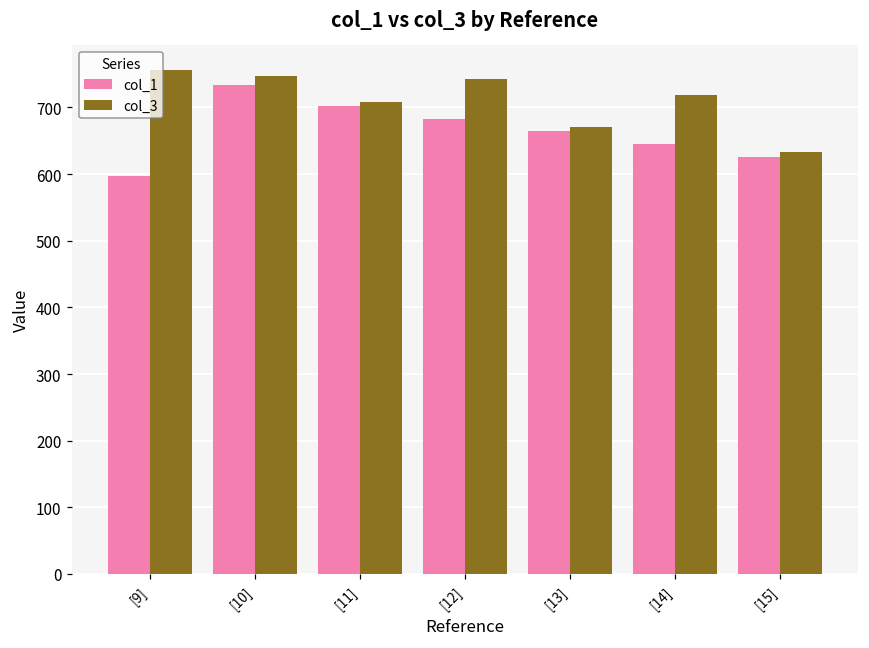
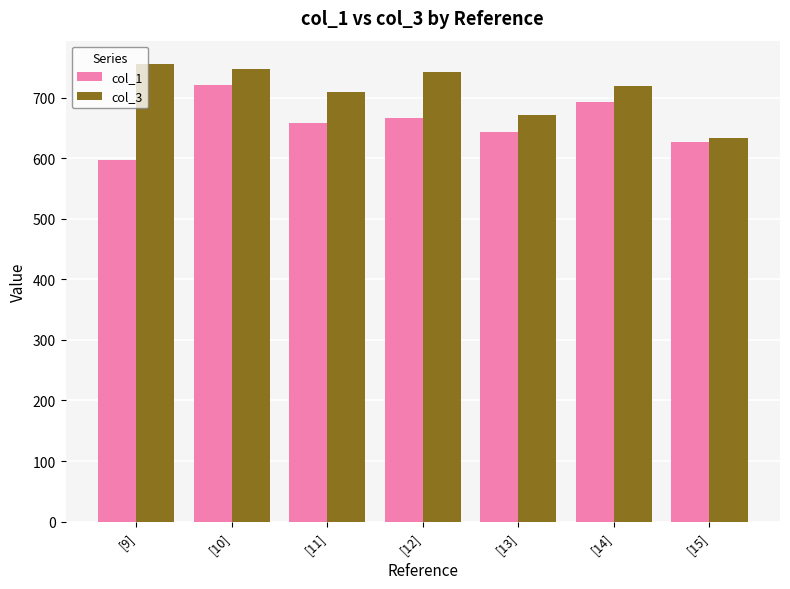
  {
    "col_1": {
      "[9]": 600,
-     "[10]": 730,
-     "[11]": 700,
-     "[12]": 680,
-     "[13]": 660,
-     "[14]": 650,
+     "[10]": 720,
+     "[11]": 660,
+     "[12]": 670,
+     "[13]": 640,
+     "[14]": 690,
      "[15]": 630
    },
    "col_3": {
      "[9]": 760,
      "[10]": 750,
      "[11]": 710,
      "[12]": 740,
      "[13]": 670,
      "[14]": 720,
      "[15]": 630
    }
  }
